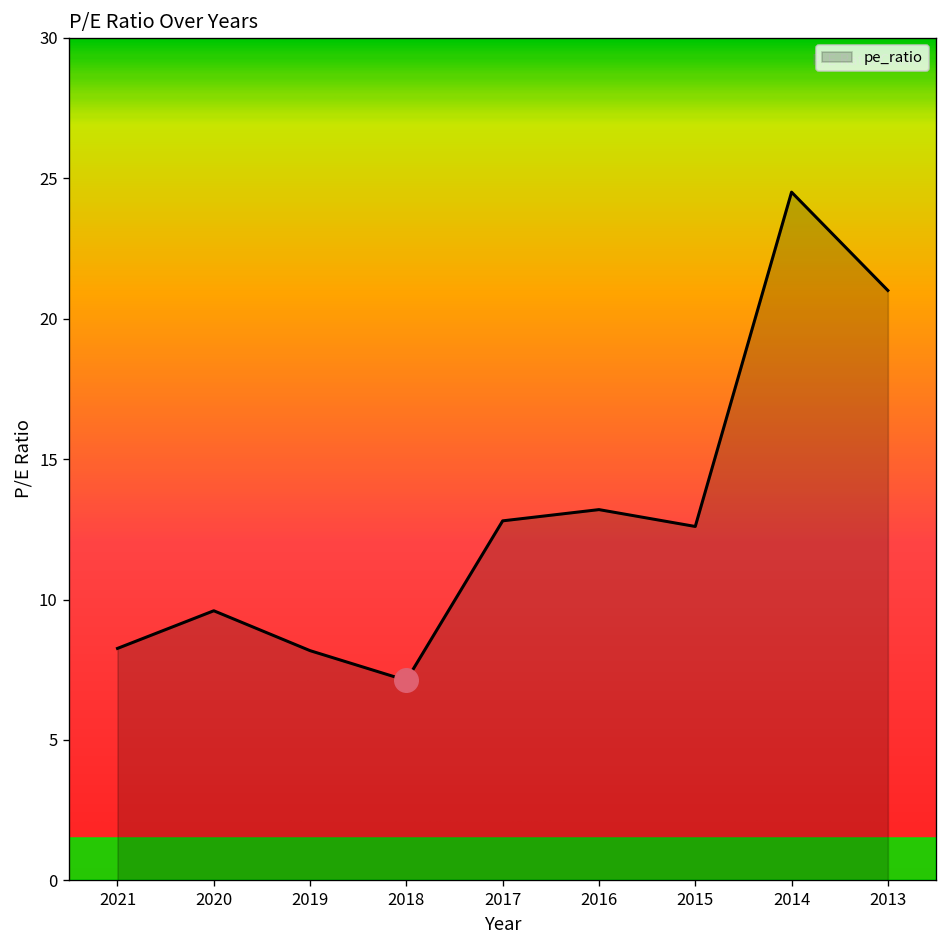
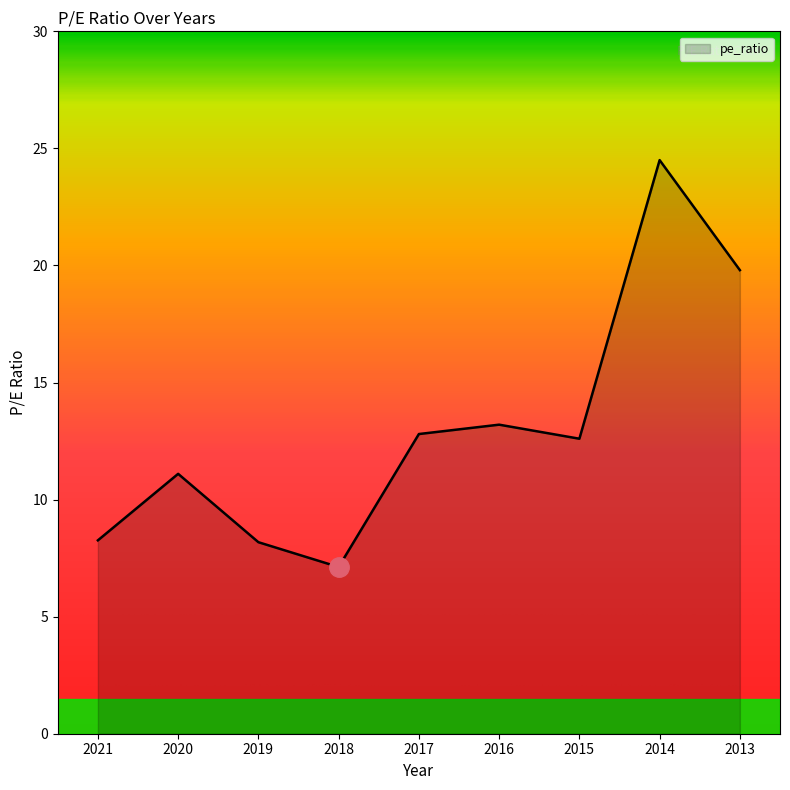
  {
    "pe_ratio": {
      "2021": 8.3,
-     "2020": 9.6,
+     "2020": 11.1,
      "2019": 8.2,
      "2017": 12.8,
      "2016": 13.2,
      "2015": 12.6,
      "2014": 24.5,
-     "2013": 21.0
+     "2013": 19.8
    }
  }
